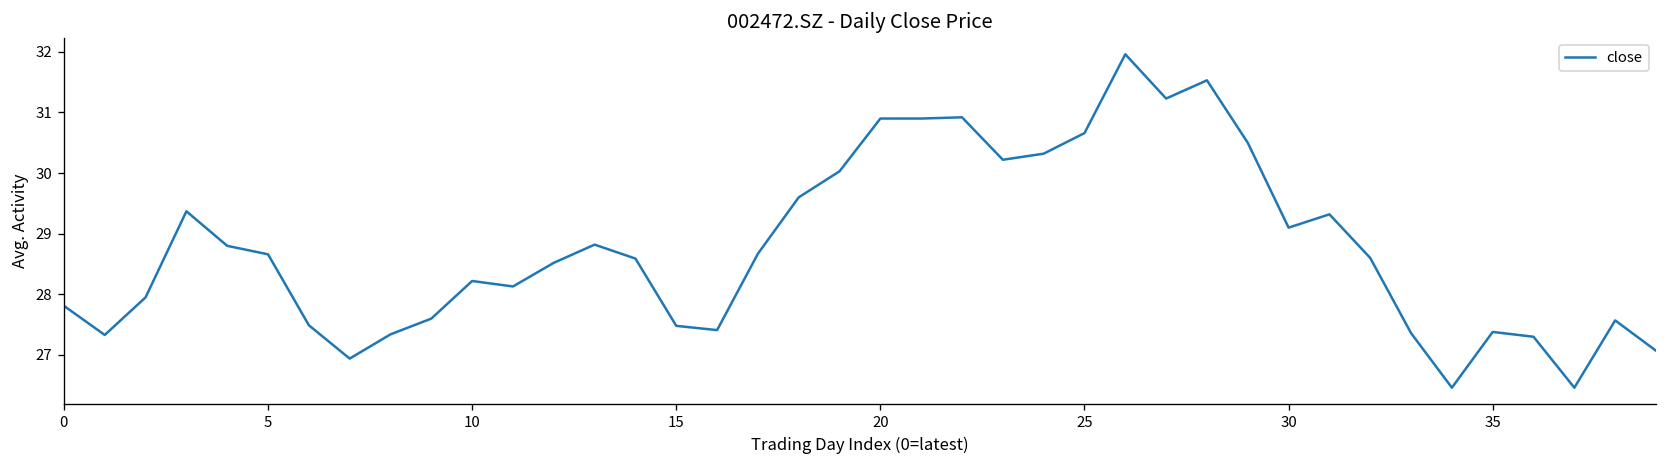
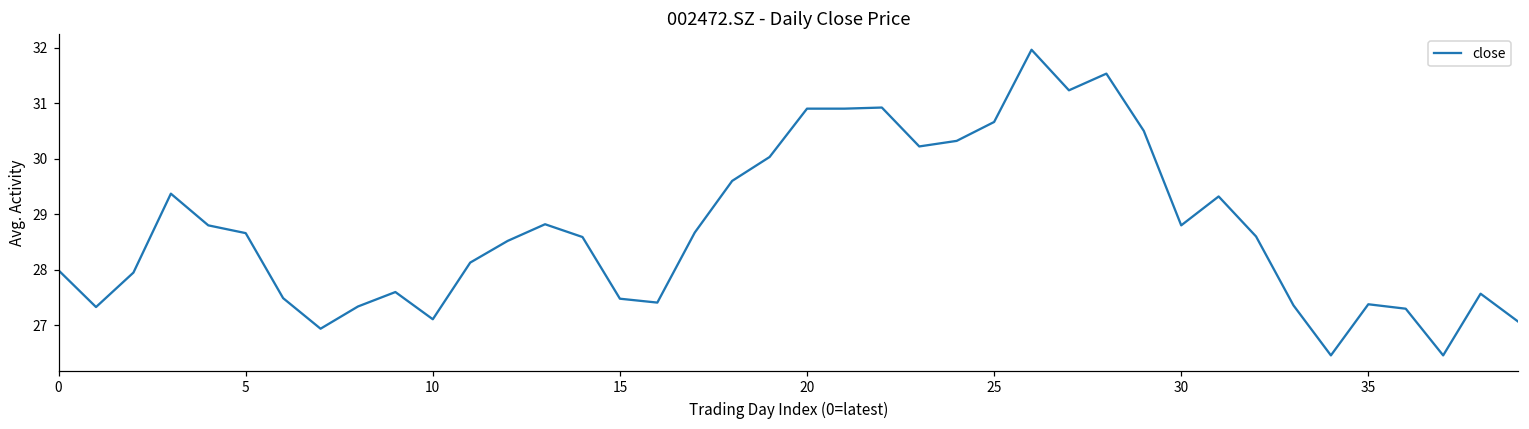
  {
-   "0": 27.8,
+   "0": 28.0,
    "5": 28.7,
-   "10": 28.2,
+   "10": 27.1,
    "15": 27.5,
    "20": 30.9,
    "25": 30.7,
-   "30": 29.1,
+   "30": 28.8,
    "35": 27.4
  }
